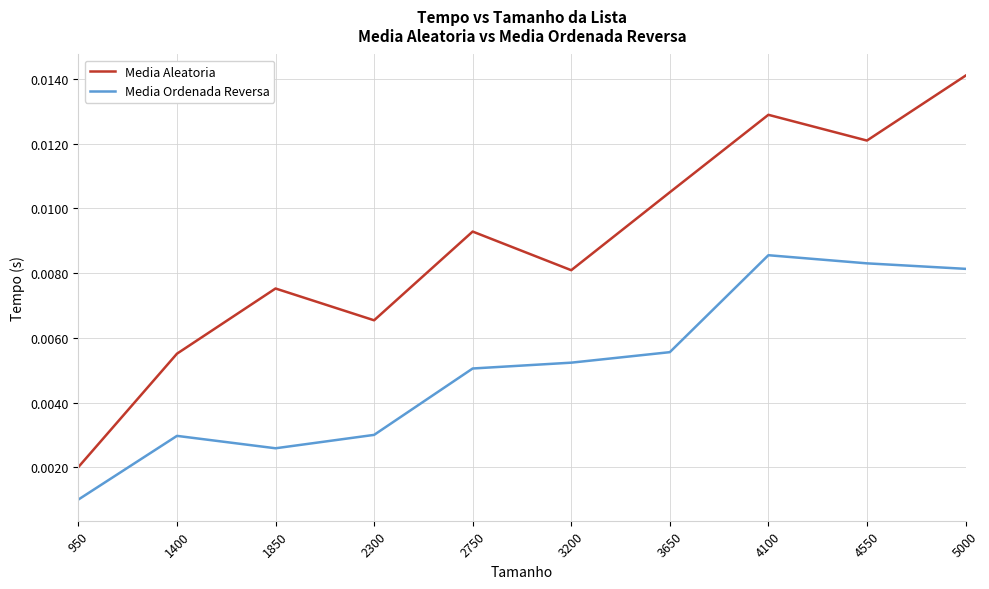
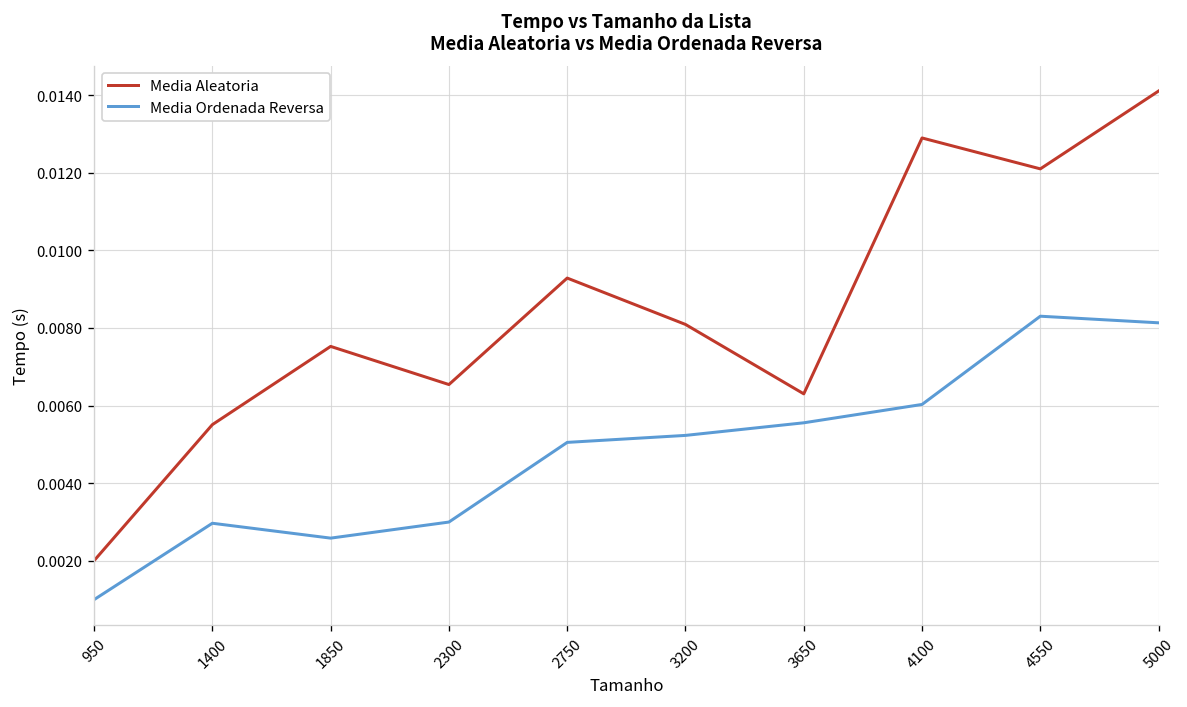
  {
    "Media Aleatoria": {
      "950": 0.0020,
      "1400": 0.0055,
      "1850": 0.0075,
      "2300": 0.0065,
      "2750": 0.0093,
      "3200": 0.0081,
-     "3650": 0.0105,
+     "3650": 0.0063,
      "4100": 0.0129,
      "4550": 0.0121,
      "5000": 0.0141
    },
    "Media Ordenada Reversa": {
      "950": 0.0010,
      "1400": 0.0030,
      "1850": 0.0026,
      "2300": 0.0030,
      "2750": 0.0051,
      "3200": 0.0052,
      "3650": 0.0056,
-     "4100": 0.0086,
+     "4100": 0.0060,
      "4550": 0.0083,
      "5000": 0.0081
    }
  }
